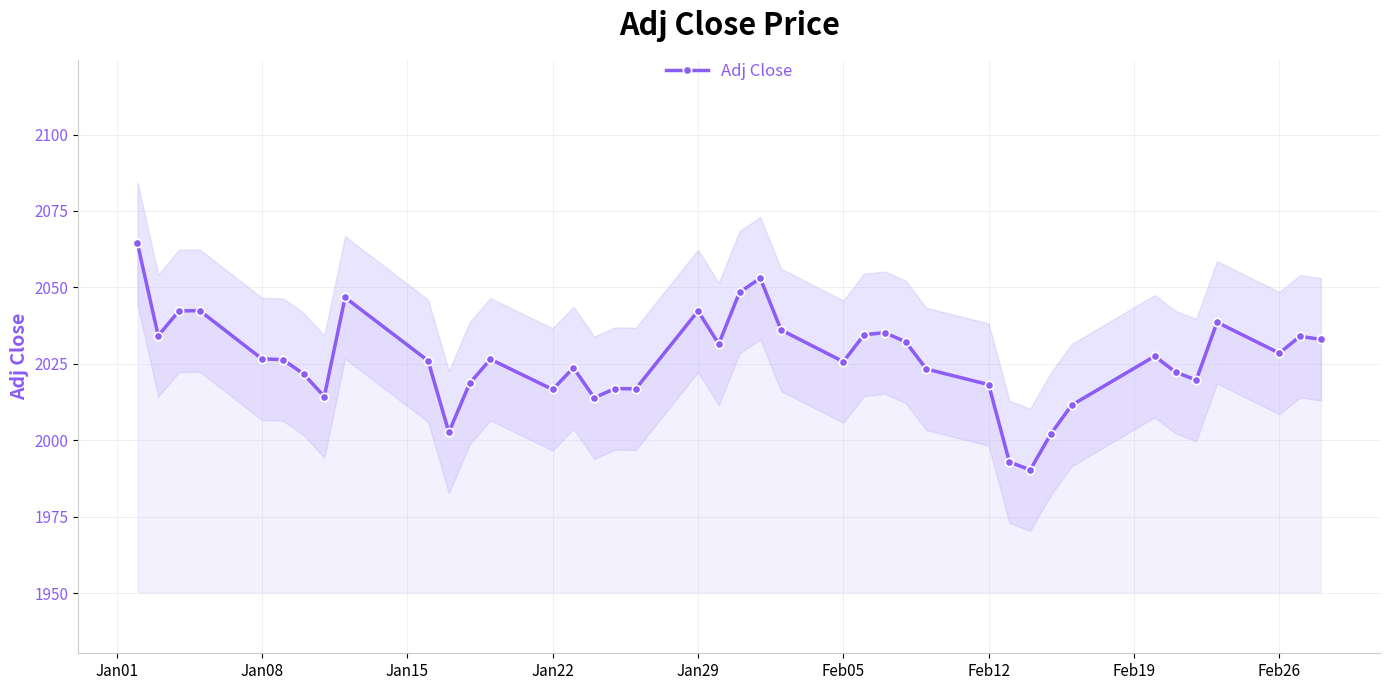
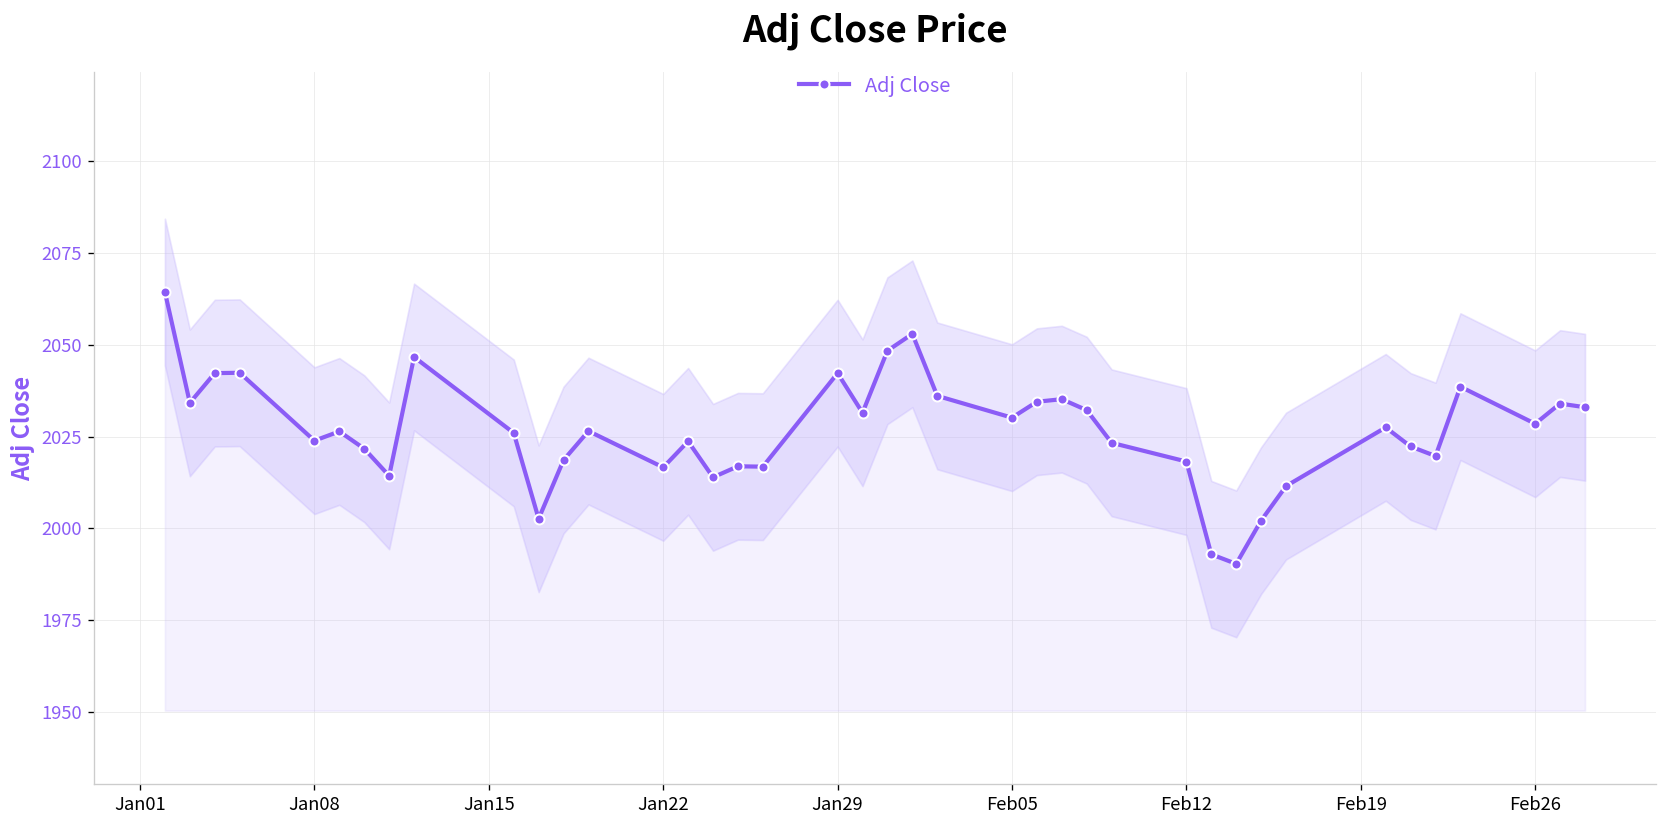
  {
    "Adj Close": {
-     "Jan08": 2027,
+     "Jan08": 2024,
      "Jan22": 2017,
      "Jan29": 2042,
-     "Feb05": 2026,
+     "Feb05": 2030,
      "Feb12": 2018,
      "Feb26": 2029
    }
  }
